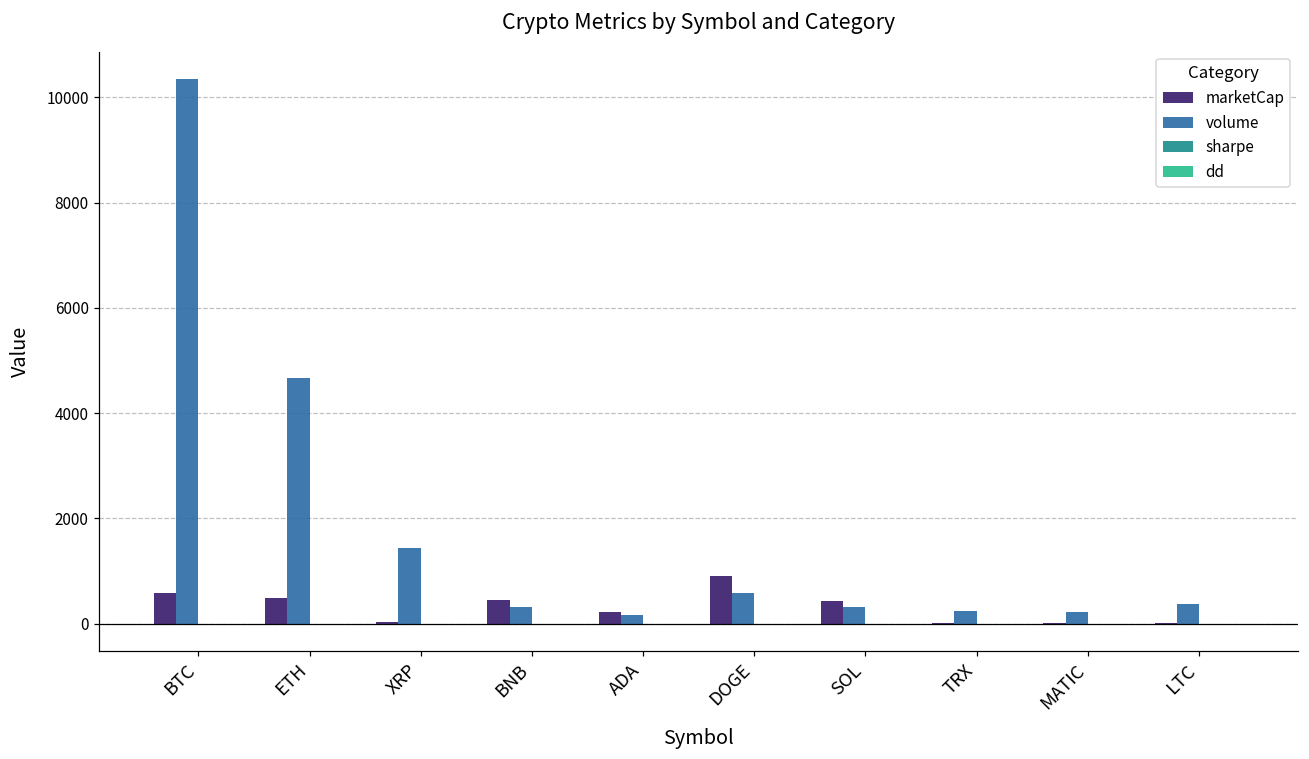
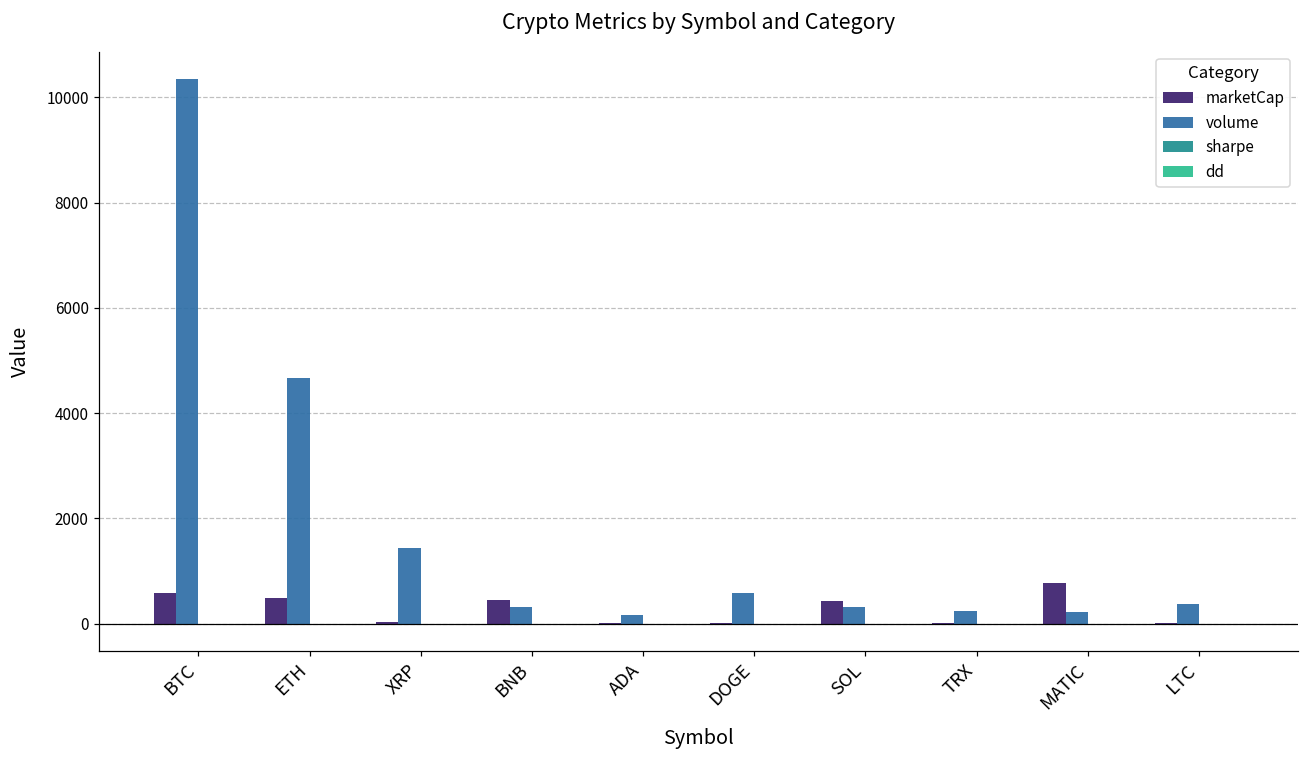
  {
    "marketCap": {
      "BTC": 600,
      "ETH": 500,
      "BNB": 500,
-     "ADA": 200,
-     "DOGE": 900,
+     "ADA": 0,
+     "DOGE": 0,
      "SOL": 400,
-     "MATIC": 0
+     "MATIC": 800
    }
  }
